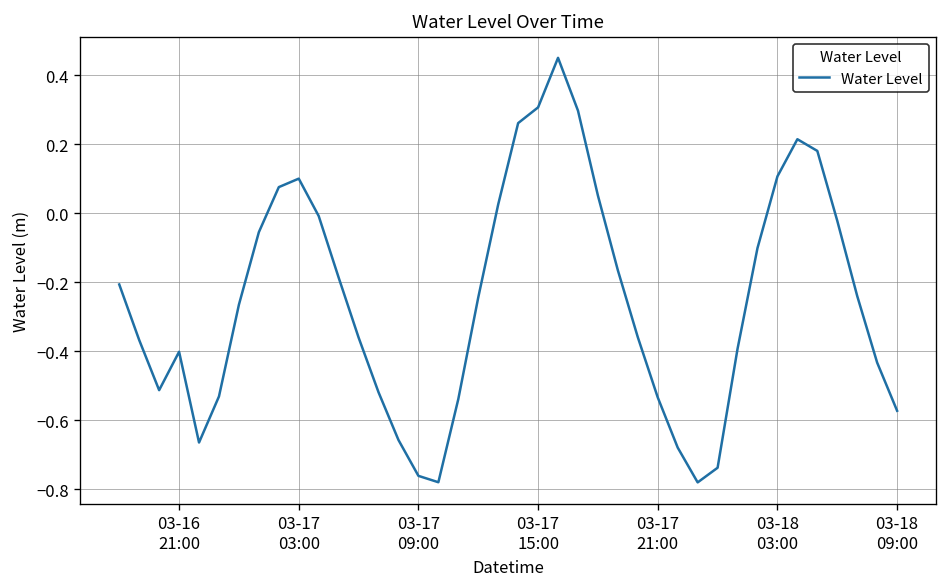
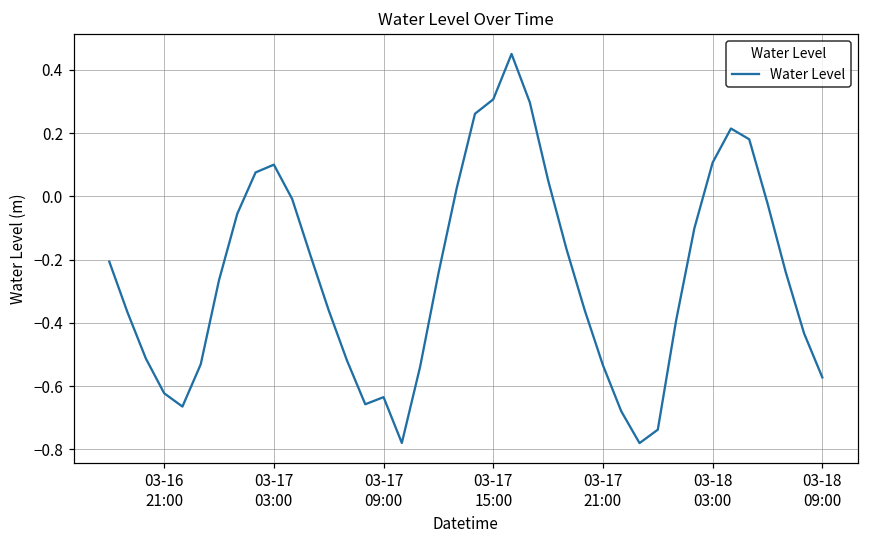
  {
-   "03-16 21:00": -0.40,
+   "03-16 21:00": -0.62,
    "03-17 03:00": 0.10,
-   "03-17 09:00": -0.76,
+   "03-17 09:00": -0.63,
    "03-17 15:00": 0.31,
    "03-17 21:00": -0.53,
    "03-18 03:00": 0.11,
    "03-18 09:00": -0.57
  }
